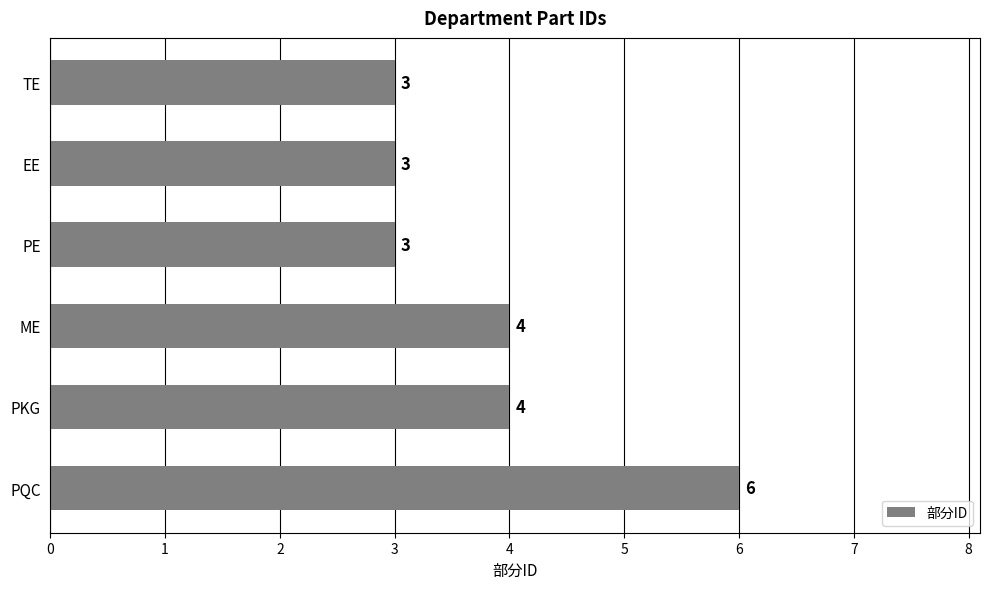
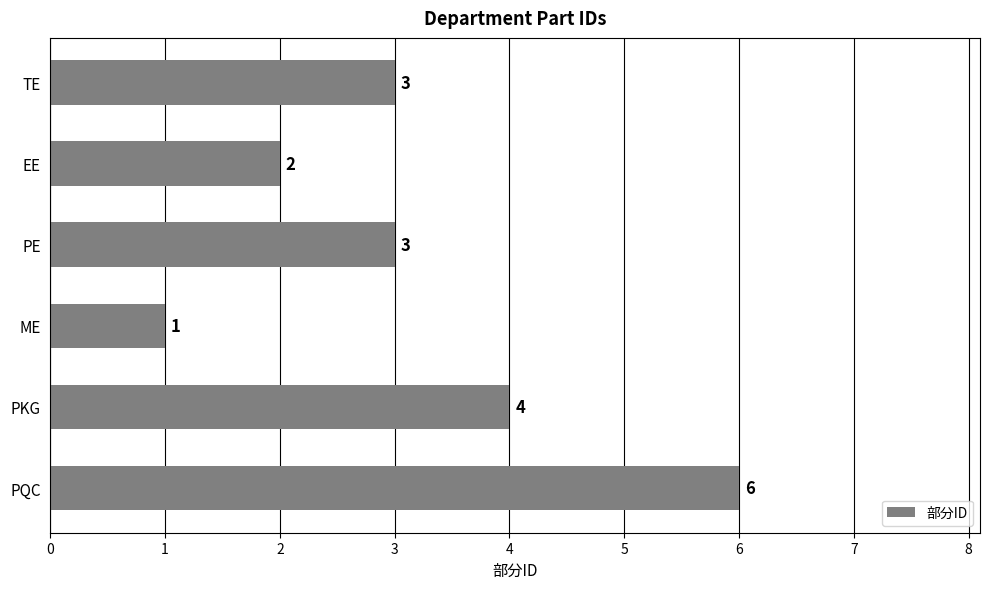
  {
    "TE": 3,
-   "EE": 3,
+   "EE": 2,
    "PE": 3,
-   "ME": 4,
+   "ME": 1,
    "PKG": 4,
    "PQC": 6
  }
